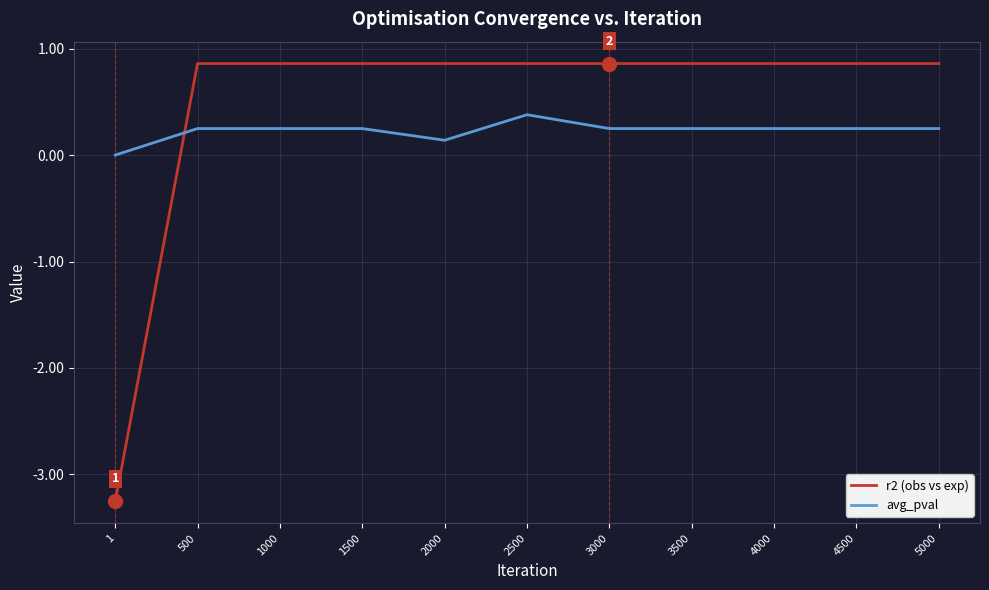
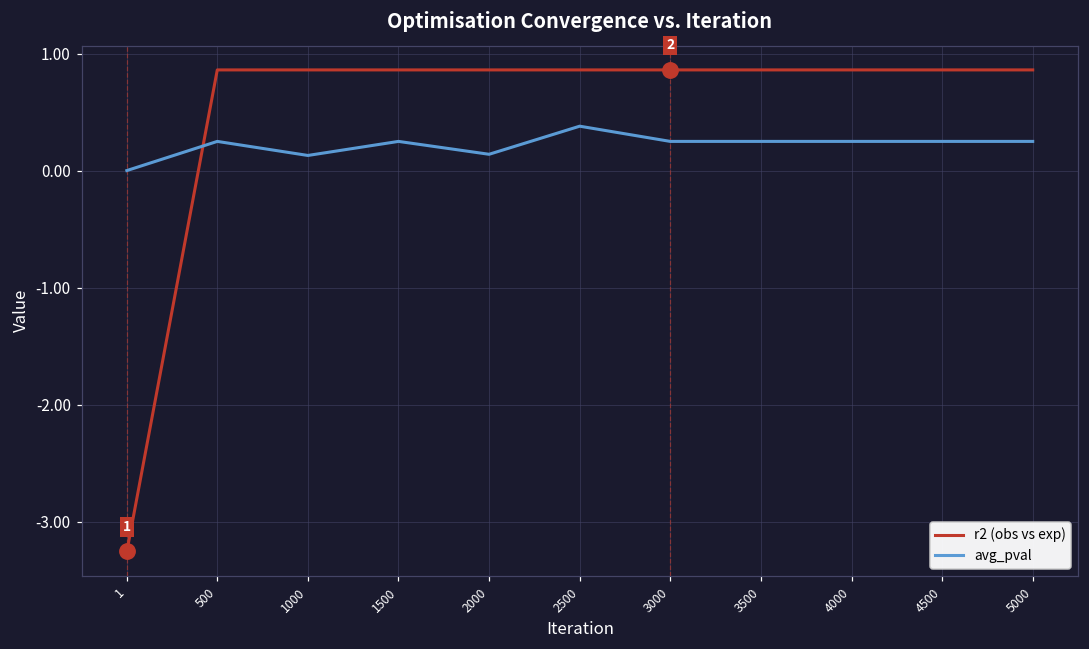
  {
    "avg_pval": {
      "1": 0.00,
      "500": 0.25,
-     "1000": 0.25,
+     "1000": 0.13,
      "1500": 0.25,
      "2000": 0.14,
      "2500": 0.38,
      "3000": 0.25,
      "3500": 0.25,
      "4000": 0.25,
      "4500": 0.25,
      "5000": 0.25
    }
  }
